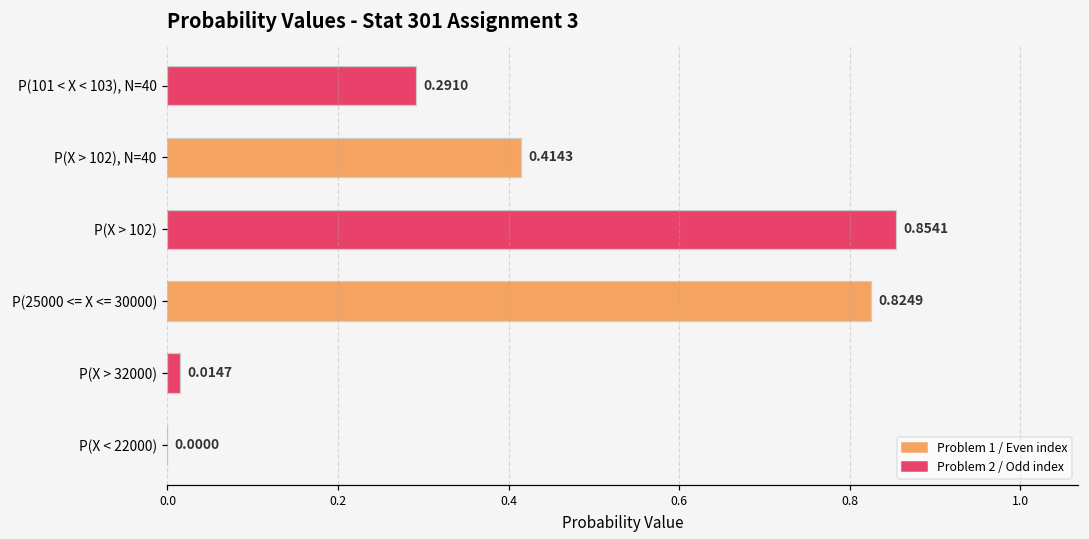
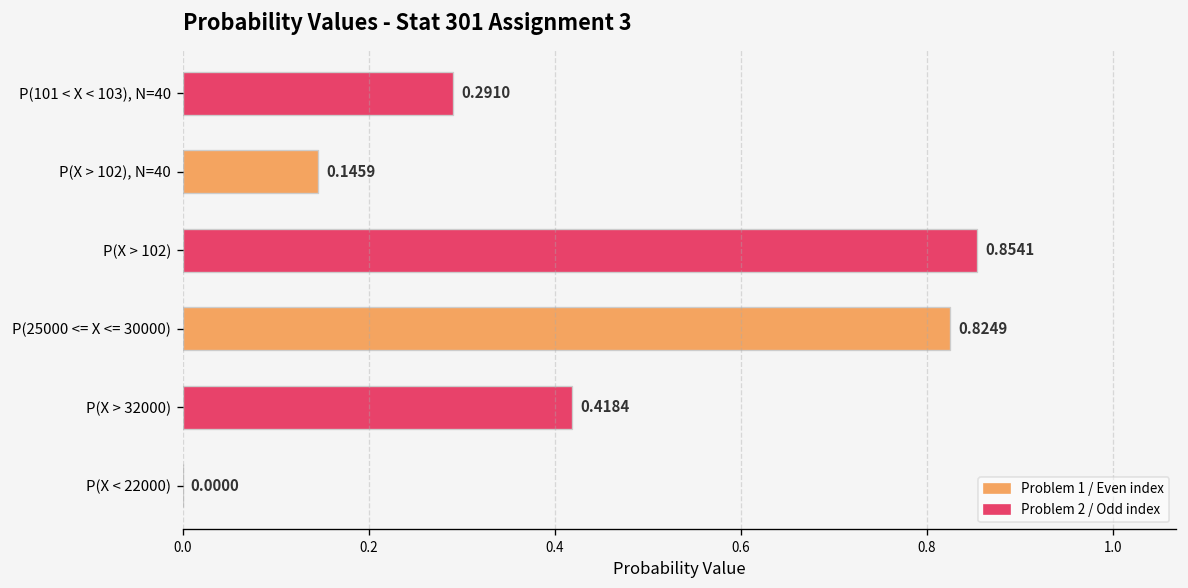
  {
    "P(101 < X < 103), N=40": 0.2910,
-   "P(X > 102), N=40": 0.4143,
+   "P(X > 102), N=40": 0.1459,
    "P(X > 102)": 0.8541,
    "P(25000 <= X <= 30000)": 0.8249,
-   "P(X > 32000)": 0.0147,
+   "P(X > 32000)": 0.4184,
    "P(X < 22000)": 0.0000
  }
